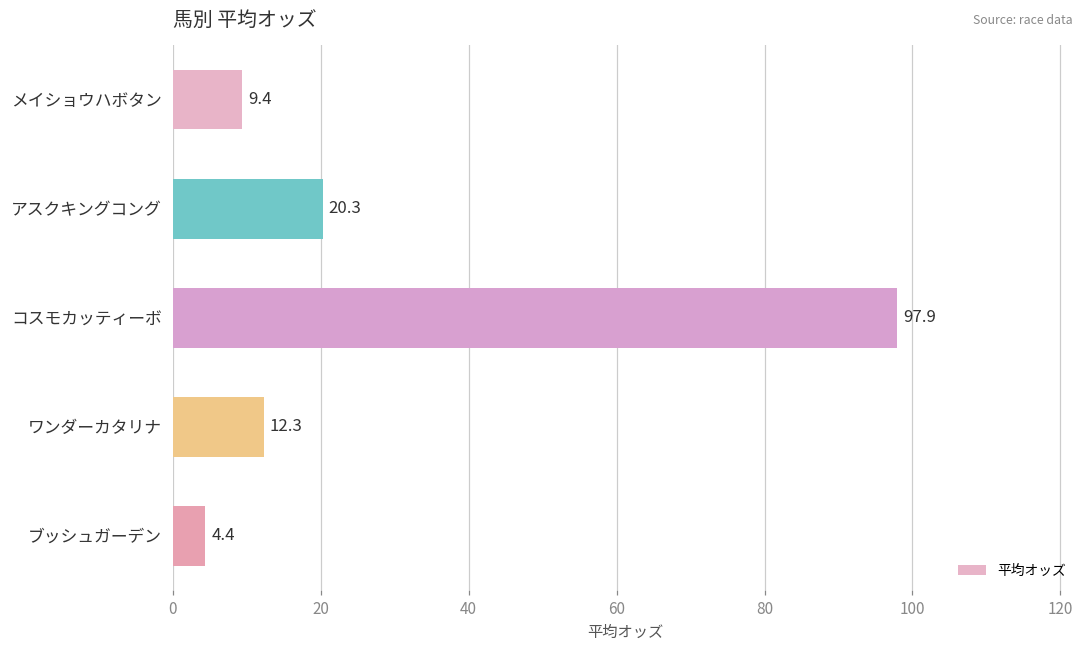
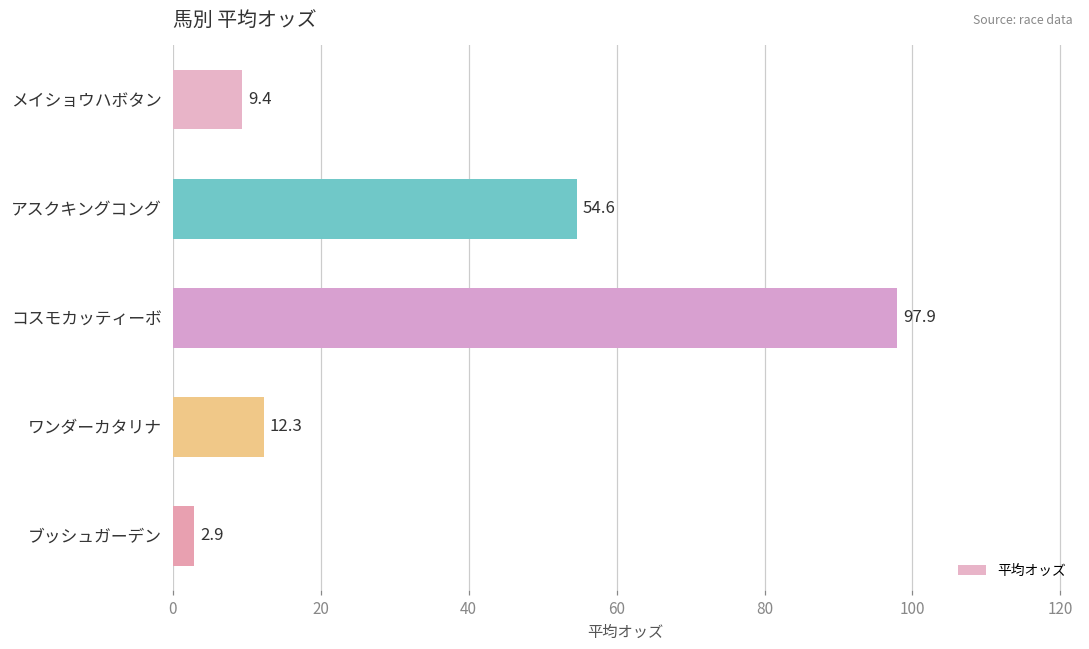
  {
    "メイショウハボタン": 9.4,
-   "アスクキングコング": 20.3,
+   "アスクキングコング": 54.6,
    "コスモカッティーボ": 97.9,
    "ワンダーカタリナ": 12.3,
-   "ブッシュガーデン": 4.4
+   "ブッシュガーデン": 2.9
  }
